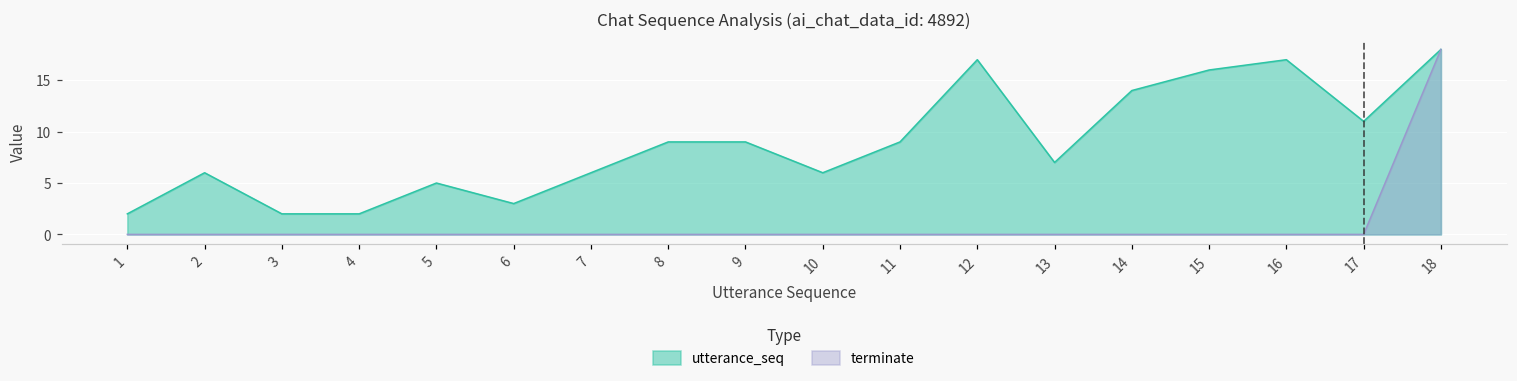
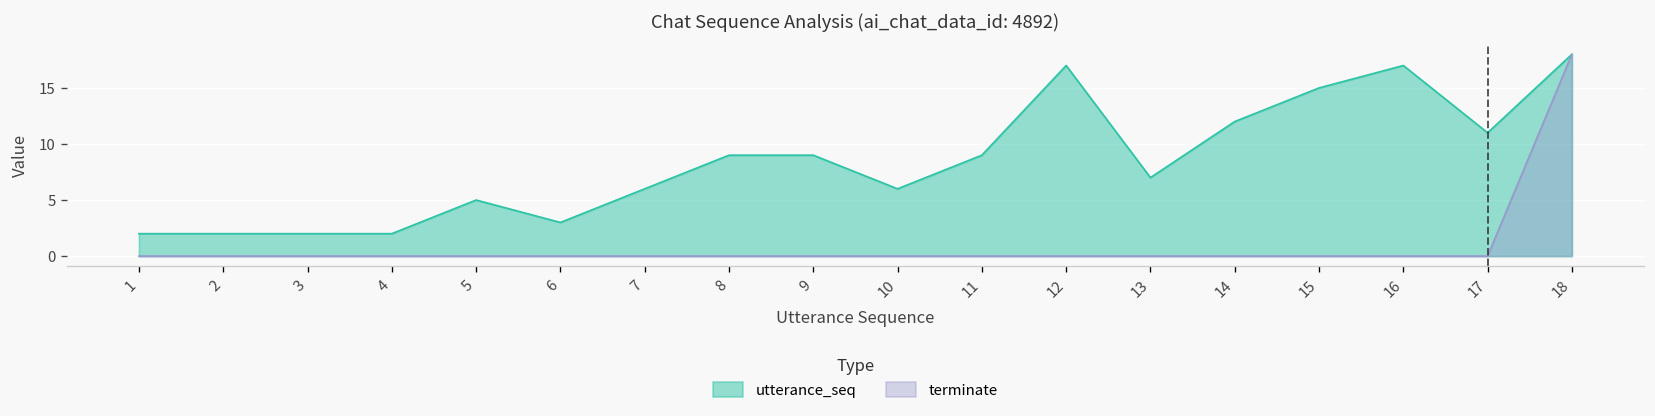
  {
    "utterance_seq": {
      "1": 2,
-     "2": 6,
+     "2": 2,
      "3": 2,
      "4": 2,
      "5": 5,
      "6": 3,
      "7": 6,
      "8": 9,
      "9": 9,
      "10": 6,
      "11": 9,
      "12": 17,
      "13": 7,
-     "14": 14,
-     "15": 16,
+     "14": 12,
+     "15": 15,
      "16": 17,
      "17": 11
    },
    "terminate": {
      "1": 0,
      "2": 0,
      "3": 0,
      "4": 0,
      "5": 0,
      "6": 0,
      "7": 0,
      "8": 0,
      "9": 0,
      "10": 0,
      "11": 0,
      "12": 0,
      "13": 0,
      "14": 0,
      "15": 0,
      "16": 0,
      "17": 0
    }
  }
